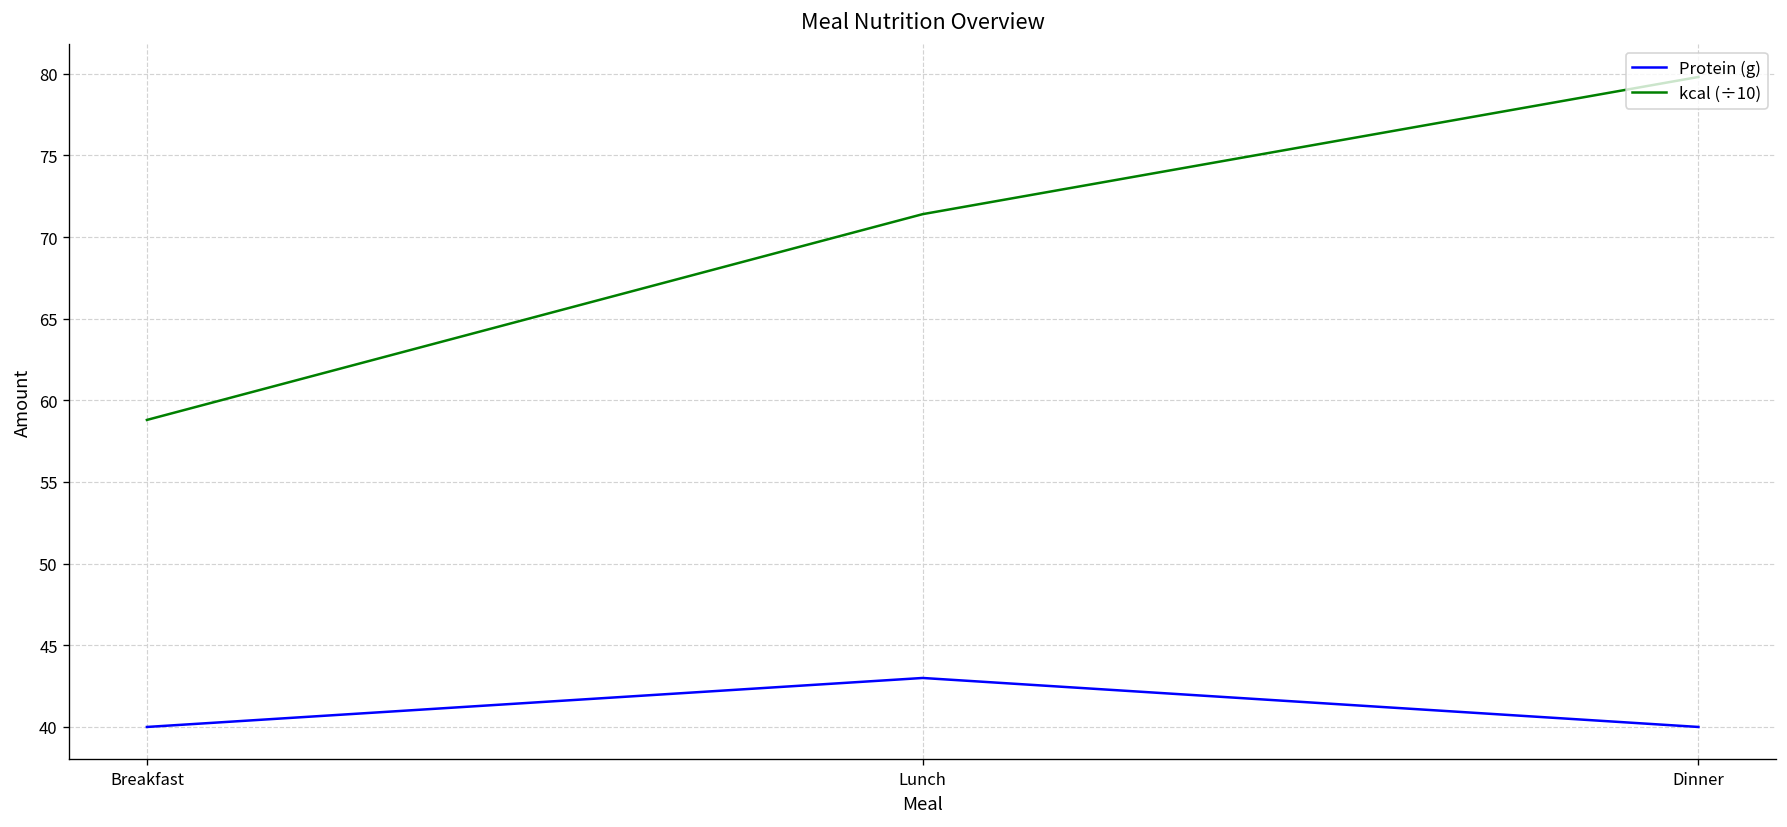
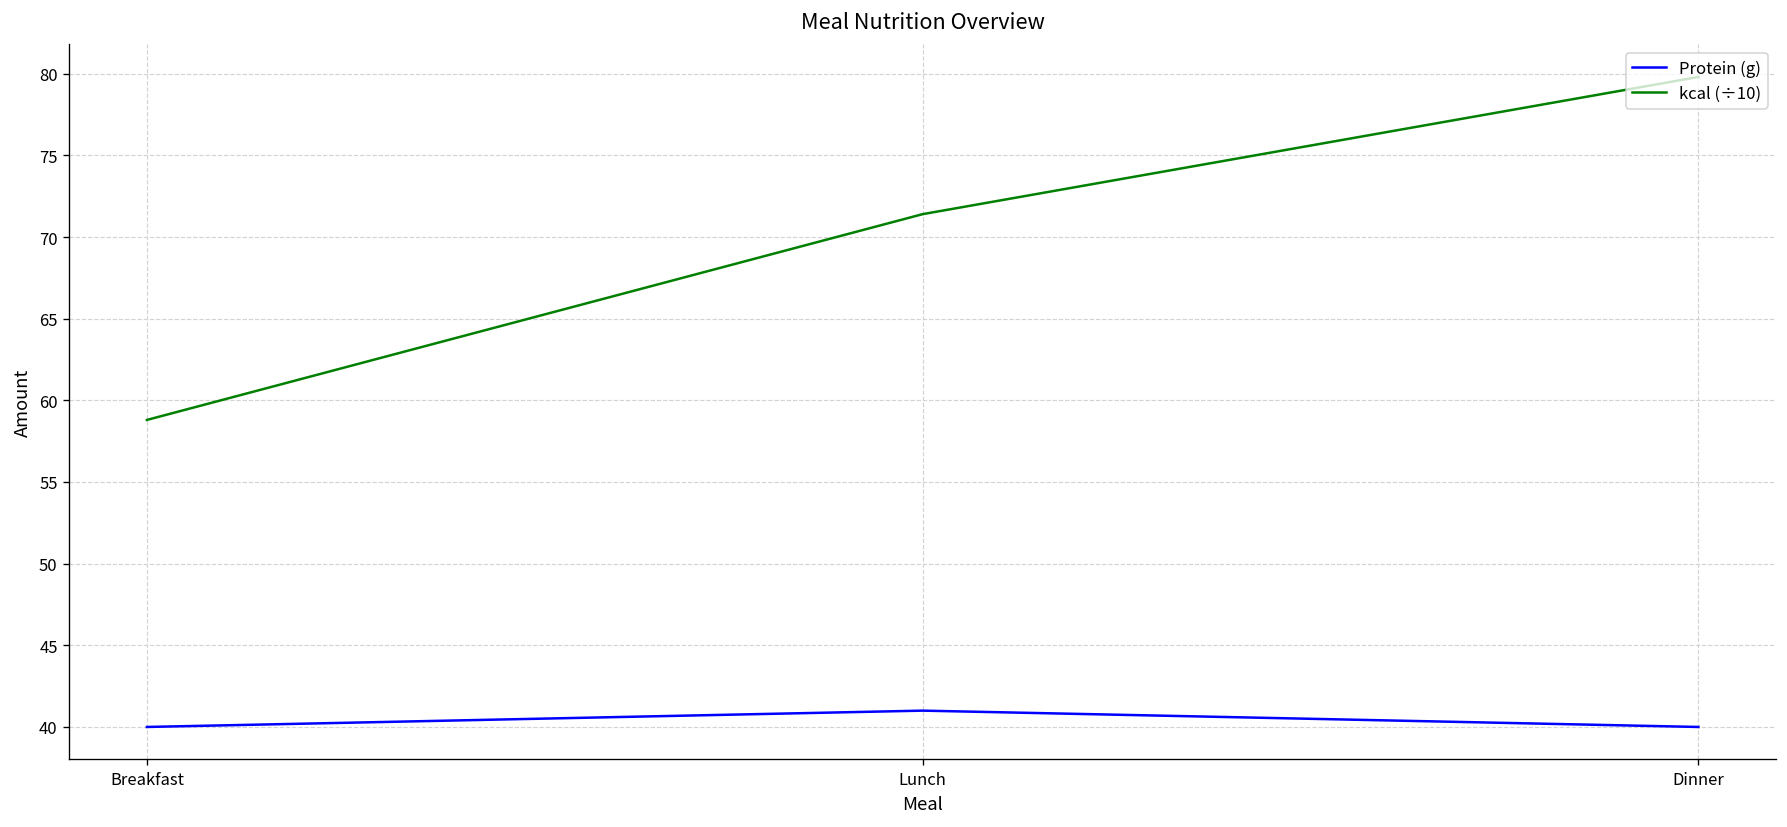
  {
    "Protein (g)": {
      "Breakfast": 40,
-     "Lunch": 43,
+     "Lunch": 41,
      "Dinner": 40
    },
    "kcal (÷10)": {
      "Breakfast": 58.8,
      "Lunch": 71.4
    }
  }
